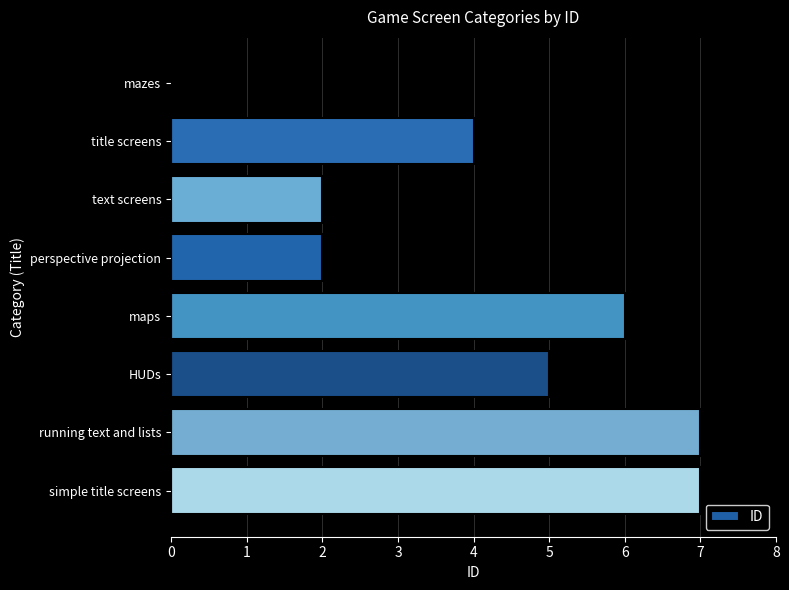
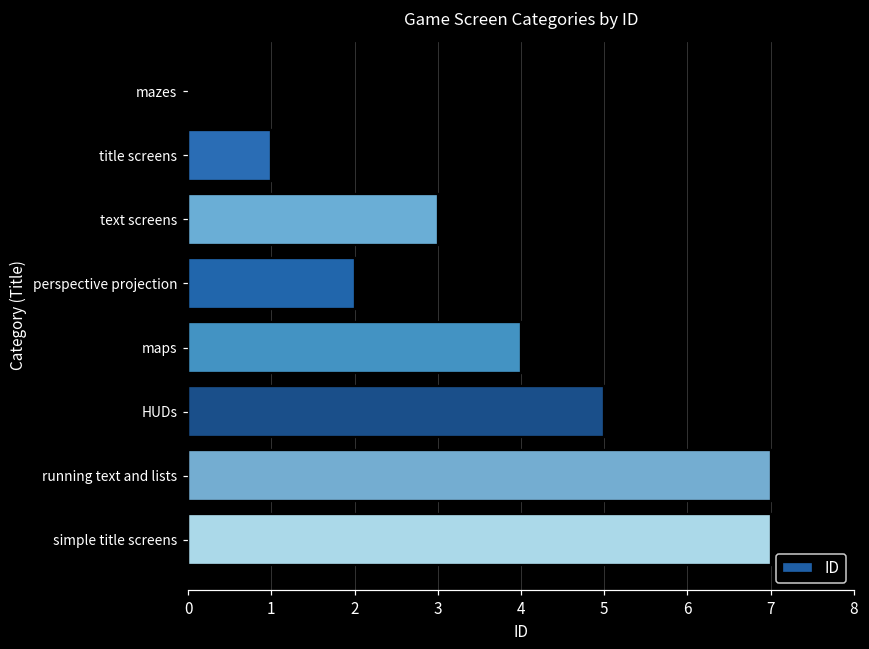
  {
    "mazes": 0,
-   "title screens": 4,
-   "text screens": 2,
+   "title screens": 1,
+   "text screens": 3,
    "perspective projection": 2,
-   "maps": 6,
+   "maps": 4,
    "HUDs": 5,
    "running text and lists": 7,
    "simple title screens": 7
  }
